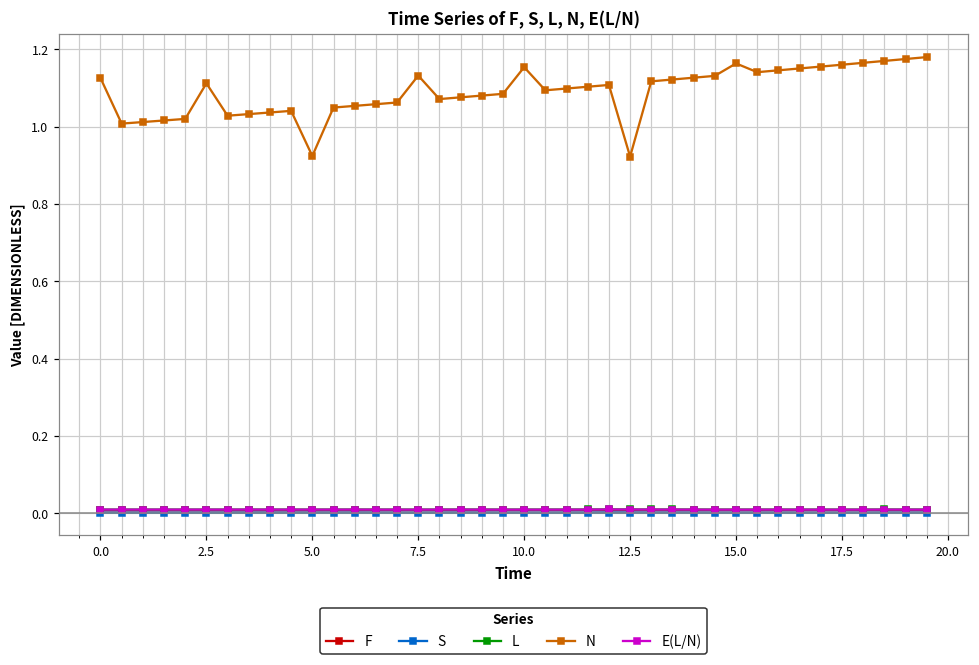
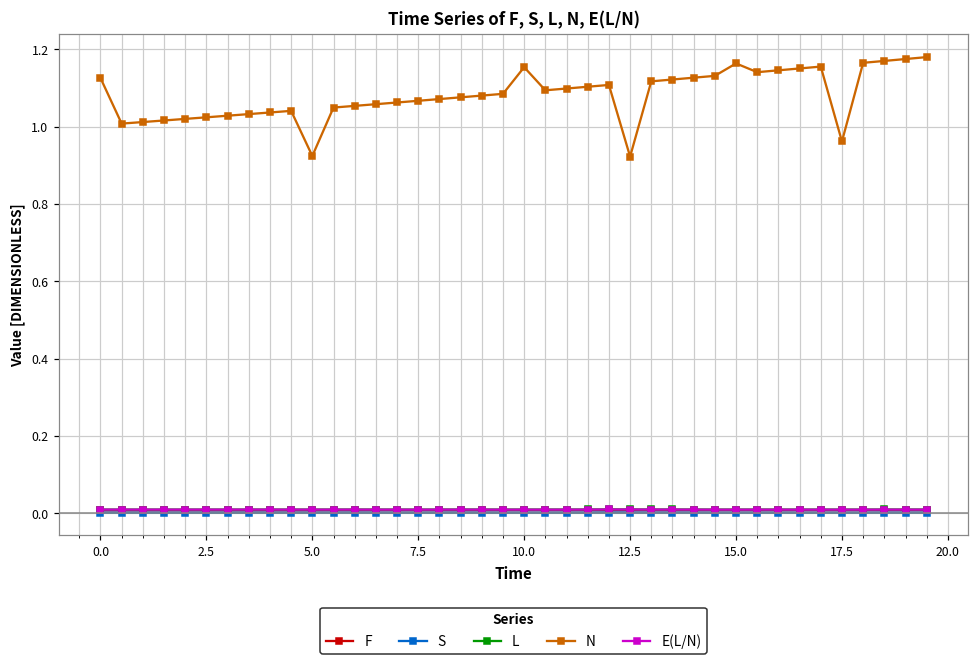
  {
    "N": {
      "0.0": 1.13,
-     "2.5": 1.11,
+     "2.5": 1.02,
      "5.0": 0.92,
-     "7.5": 1.13,
+     "7.5": 1.07,
      "10.0": 1.15,
      "12.5": 0.92,
      "15.0": 1.16,
-     "17.5": 1.16
+     "17.5": 0.96
    }
  }
